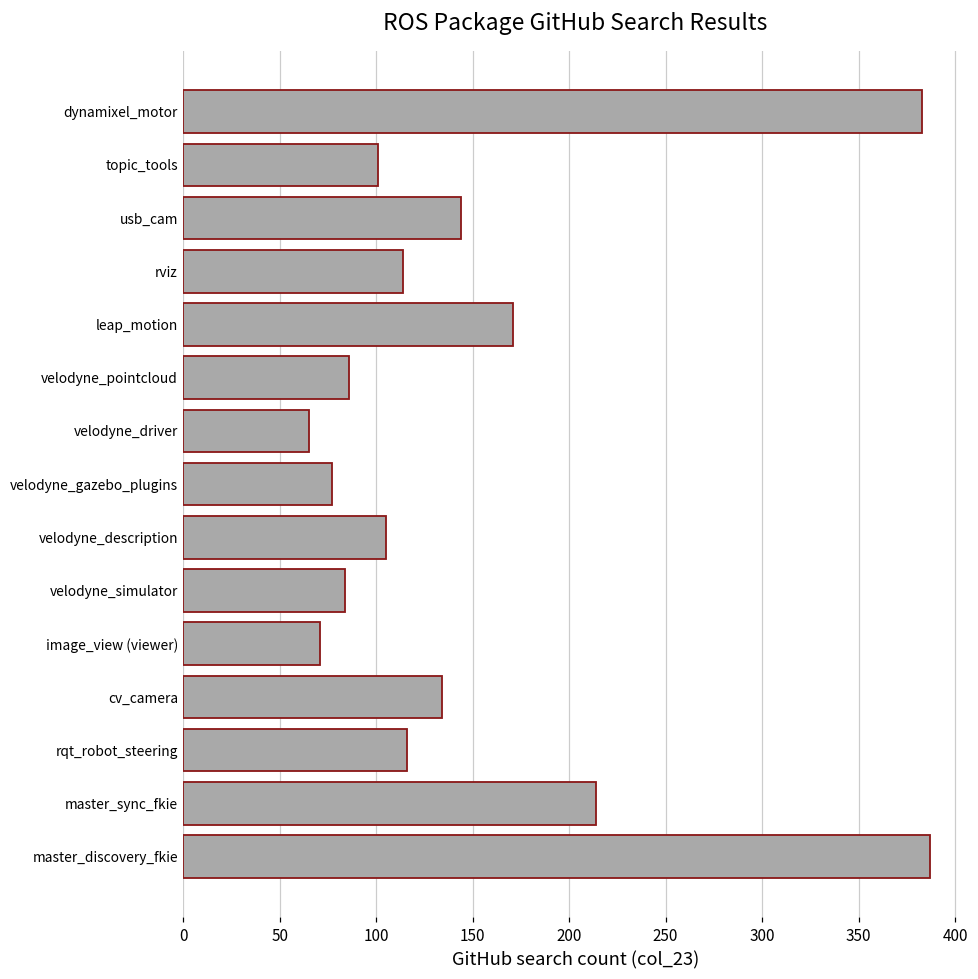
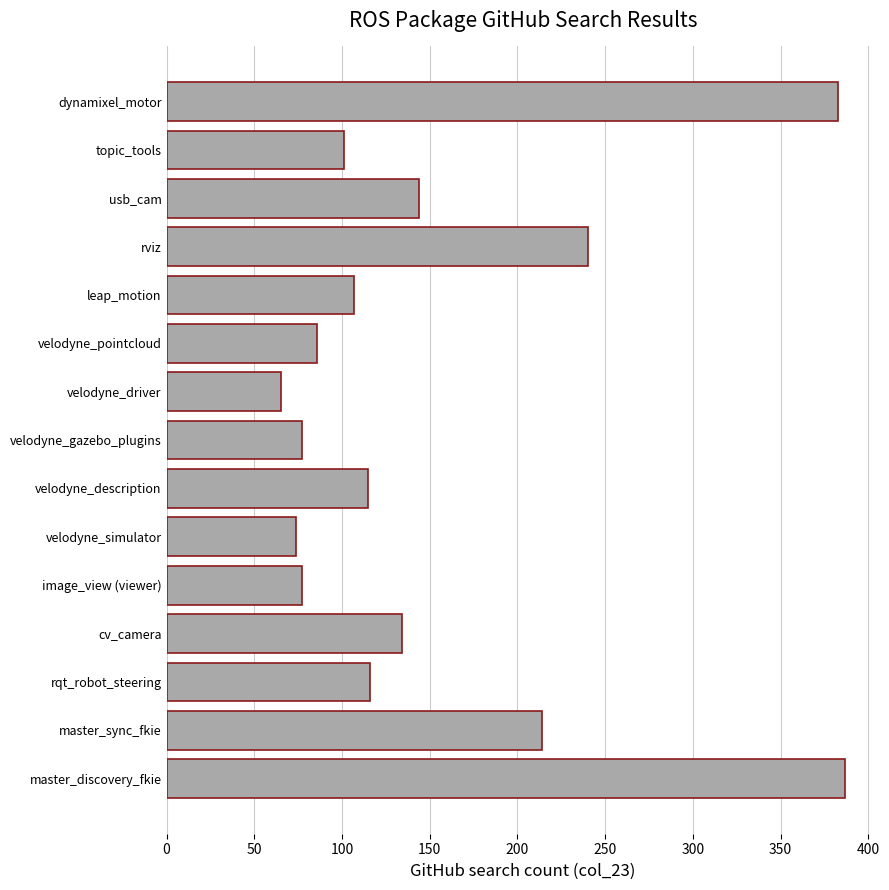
  {
    "dynamixel_motor": 383,
    "topic_tools": 101,
    "usb_cam": 144,
-   "rviz": 114,
-   "leap_motion": 171,
+   "rviz": 240,
+   "leap_motion": 107,
    "velodyne_pointcloud": 86,
    "velodyne_driver": 65,
    "velodyne_gazebo_plugins": 77,
-   "velodyne_description": 105,
-   "velodyne_simulator": 84,
-   "image_view (viewer)": 71,
+   "velodyne_description": 115,
+   "velodyne_simulator": 74,
+   "image_view (viewer)": 77,
    "cv_camera": 134,
    "rqt_robot_steering": 116,
    "master_sync_fkie": 214,
    "master_discovery_fkie": 387
  }
